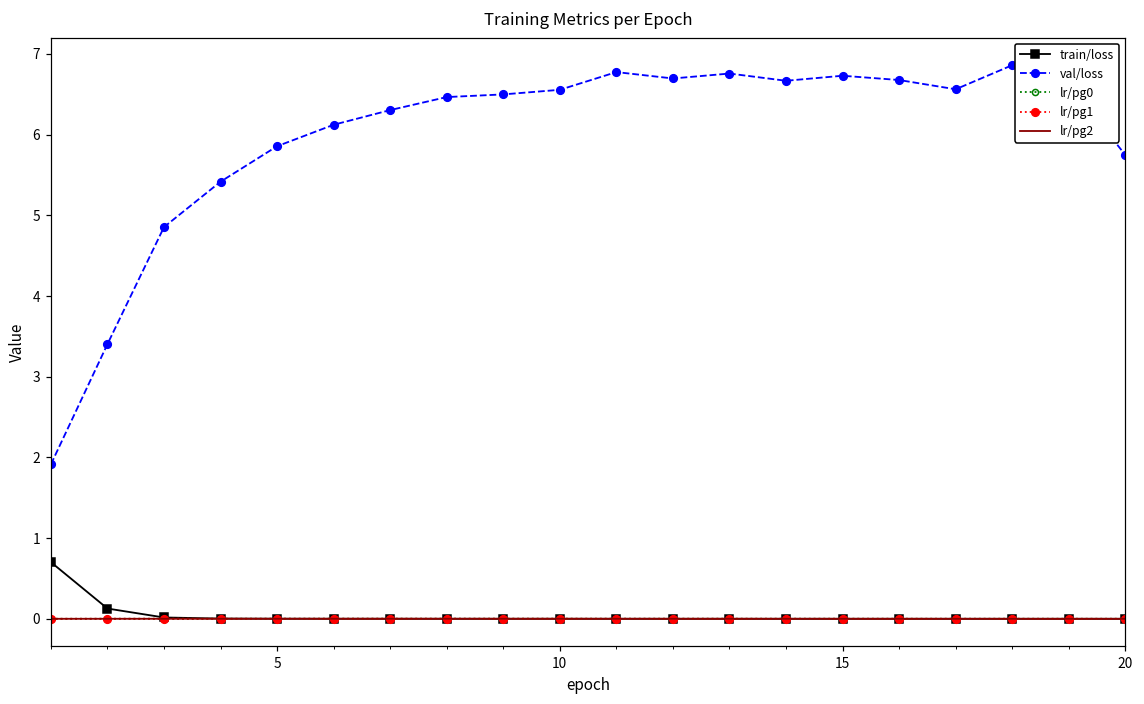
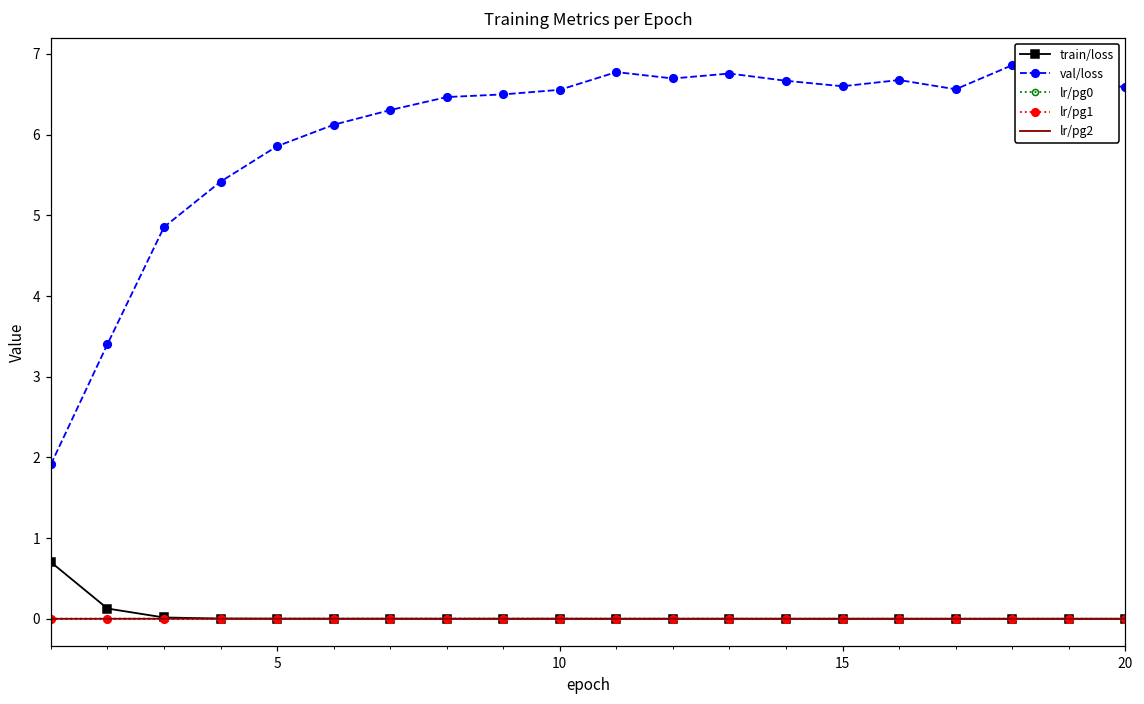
  {
    "val/loss": {
      "5": 5.9,
      "10": 6.6,
-     "15": 6.7,
-     "20": 5.7
+     "15": 6.6,
+     "20": 6.6
    }
  }
